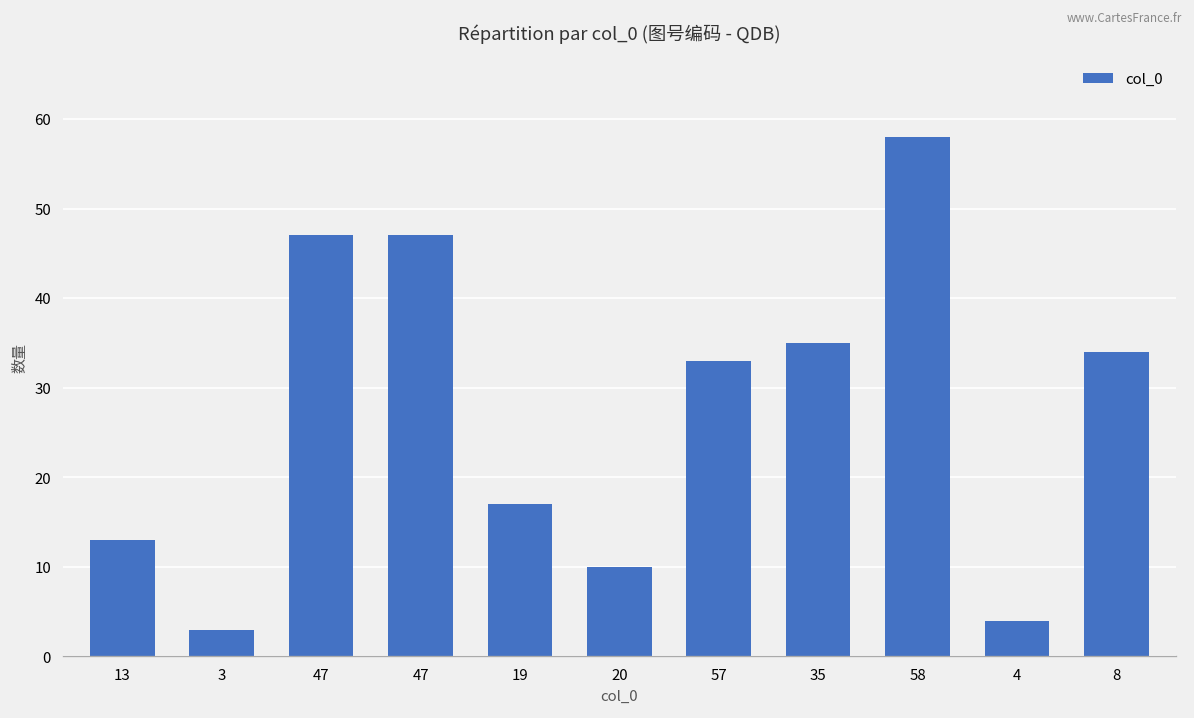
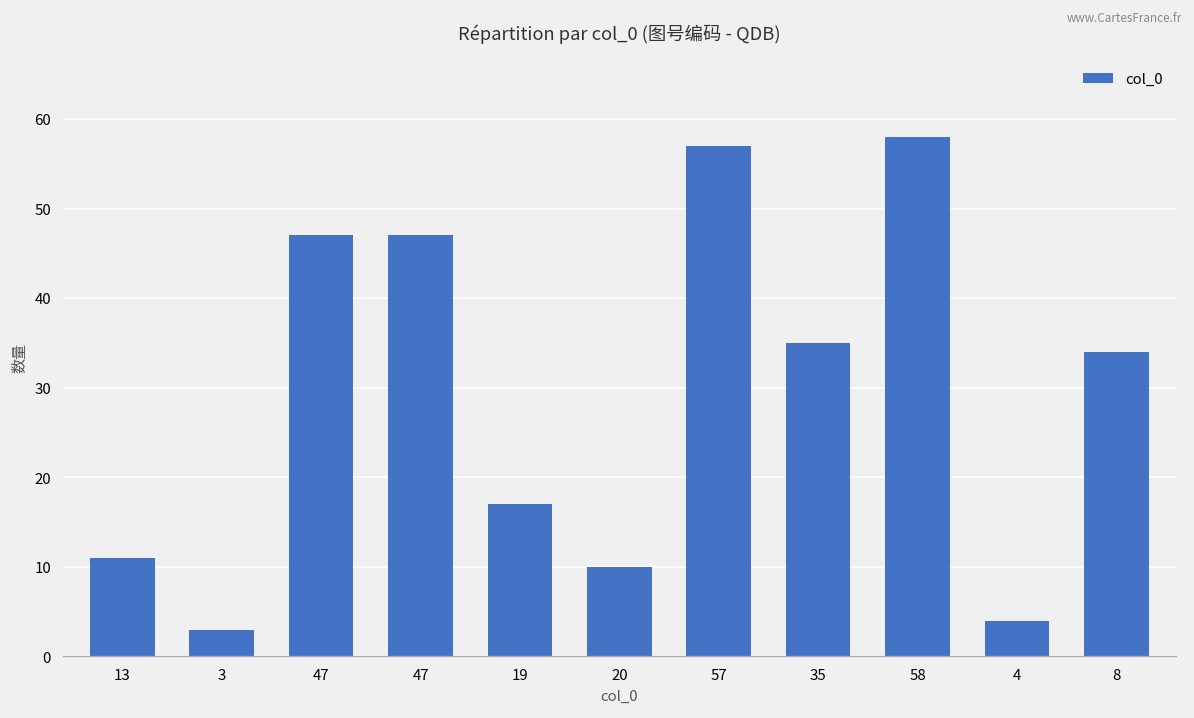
  {
-   "13": 13,
+   "13": 11,
    "3": 3,
    "19": 17,
    "20": 10,
-   "57": 33,
+   "57": 57,
    "35": 35,
    "58": 58,
    "4": 4,
    "8": 34
  }
